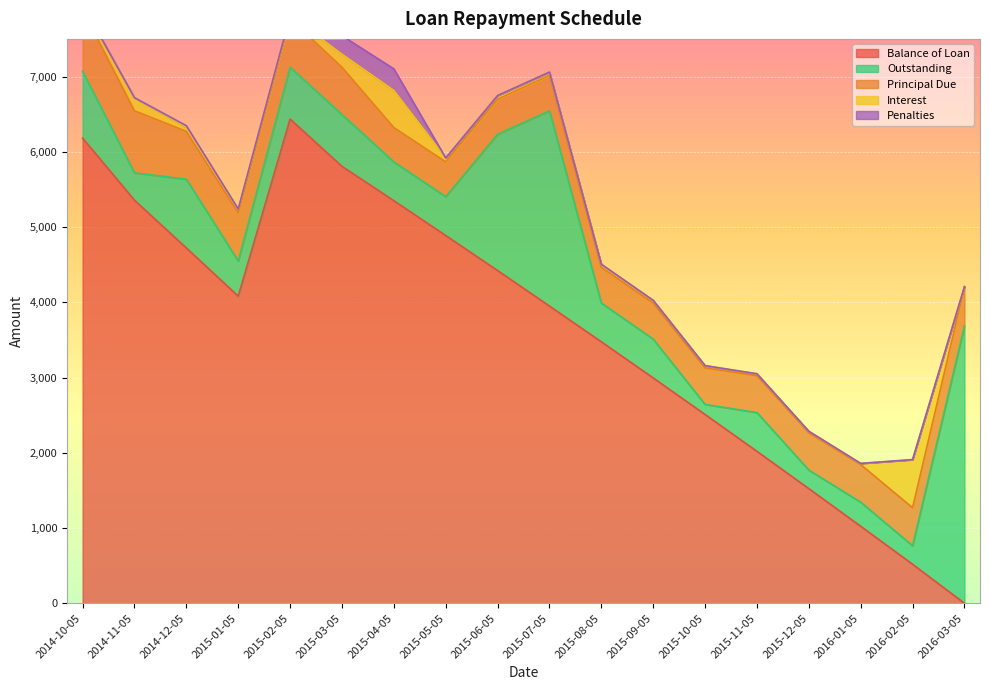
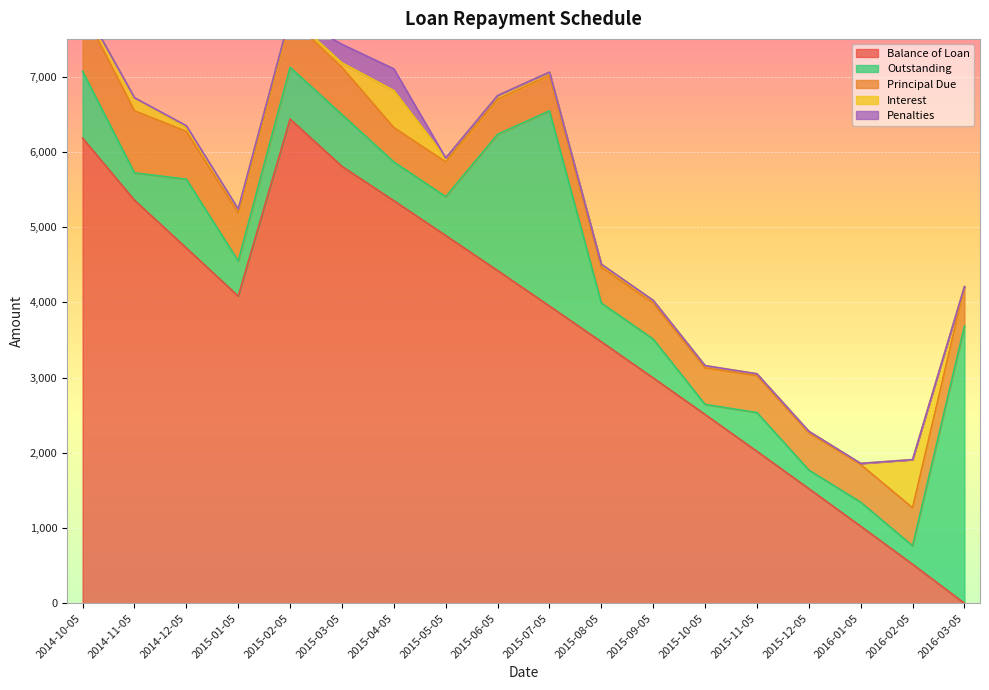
  {
    "Outstanding": {
      "2014-10-05": "900",
      "2014-11-05": "400",
      "2014-12-05": "900",
      "2015-01-05": "500",
      "2015-02-05": "700",
      "2015-03-05": "700",
      "2015-04-05": "500",
      "2015-05-05": "500",
      "2015-06-05": "1,800",
      "2015-07-05": "2,600",
      "2015-08-05": "500",
      "2015-09-05": "500",
      "2015-10-05": "100",
      "2015-11-05": "500",
      "2015-12-05": "200",
      "2016-01-05": "300",
      "2016-02-05": "200",
      "2016-03-05": "3,700"
    },
    "Interest": {
-     "2015-03-05": "200",
+     "2015-03-05": "100",
      "2015-04-05": "500"
    },
    "Penalties": {
      "2015-04-05": "300"
    }
  }
